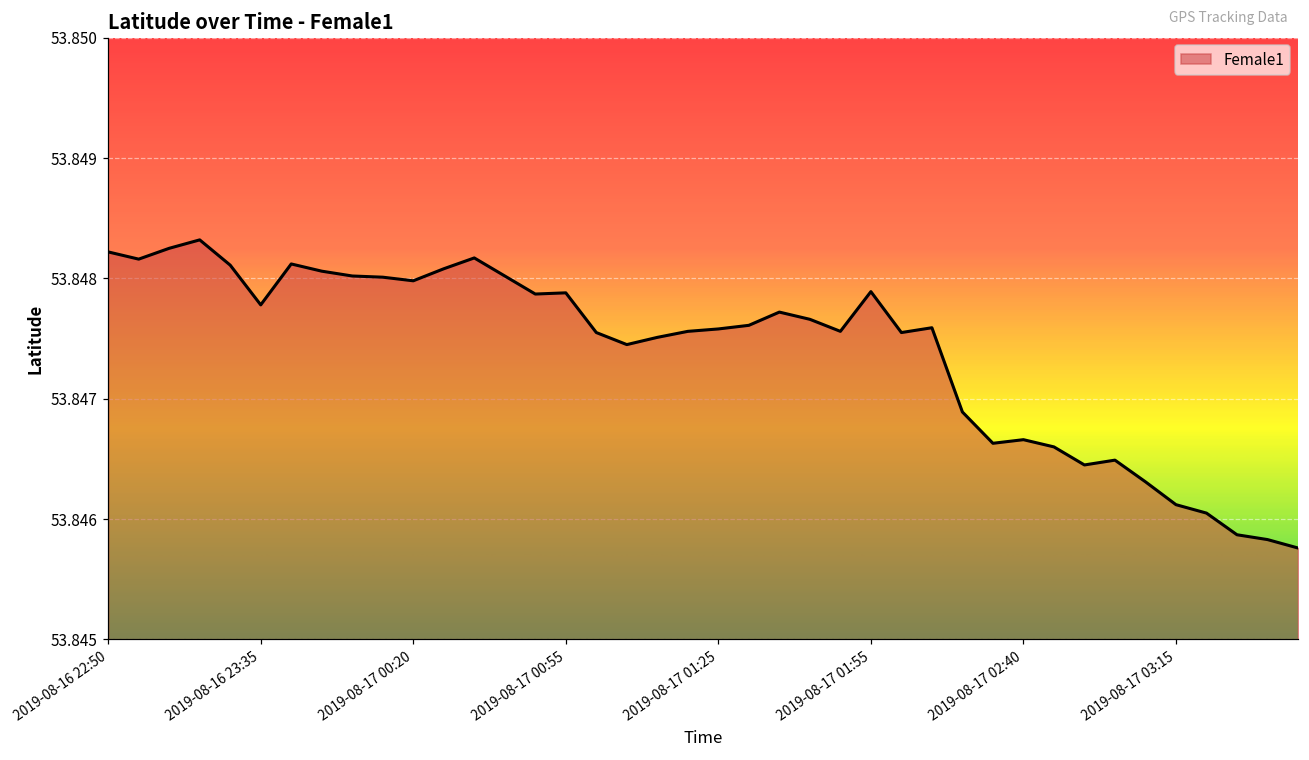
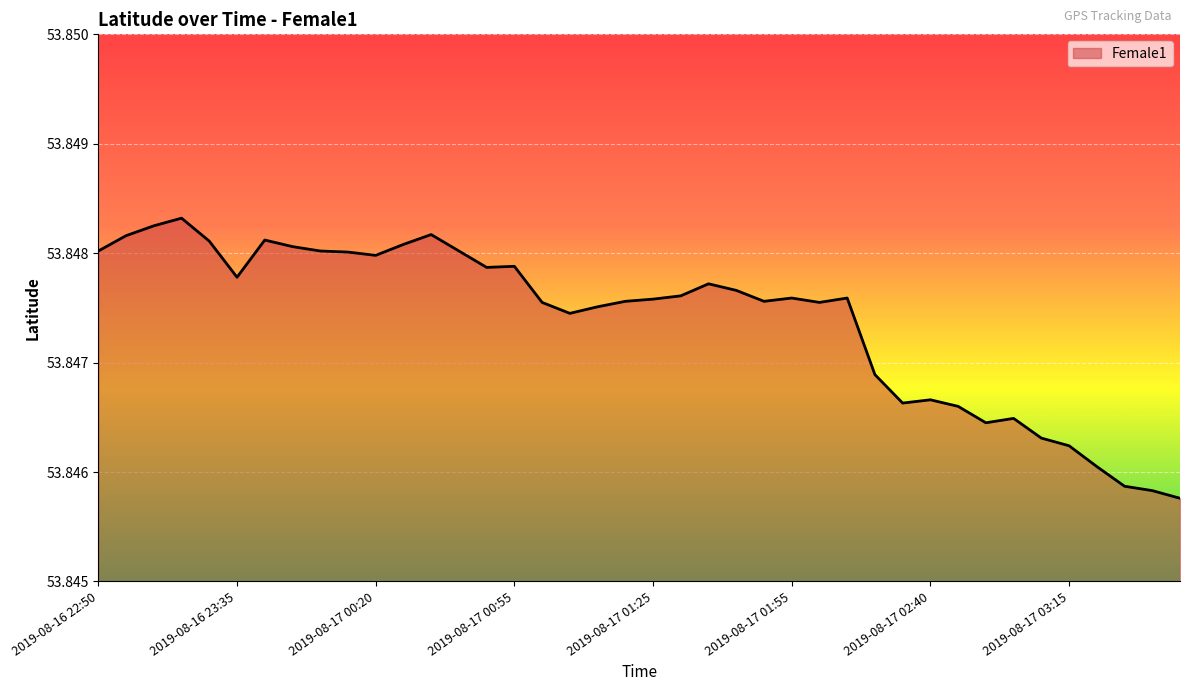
  {
-   "2019-08-16 22:50": 53.84822,
+   "2019-08-16 22:50": 53.84802,
    "2019-08-16 23:35": 53.84778,
    "2019-08-17 00:20": 53.84798,
    "2019-08-17 00:55": 53.84788,
    "2019-08-17 01:25": 53.84758,
-   "2019-08-17 01:55": 53.84789,
+   "2019-08-17 01:55": 53.84759,
    "2019-08-17 02:40": 53.84666,
-   "2019-08-17 03:15": 53.84612
+   "2019-08-17 03:15": 53.84624
  }
